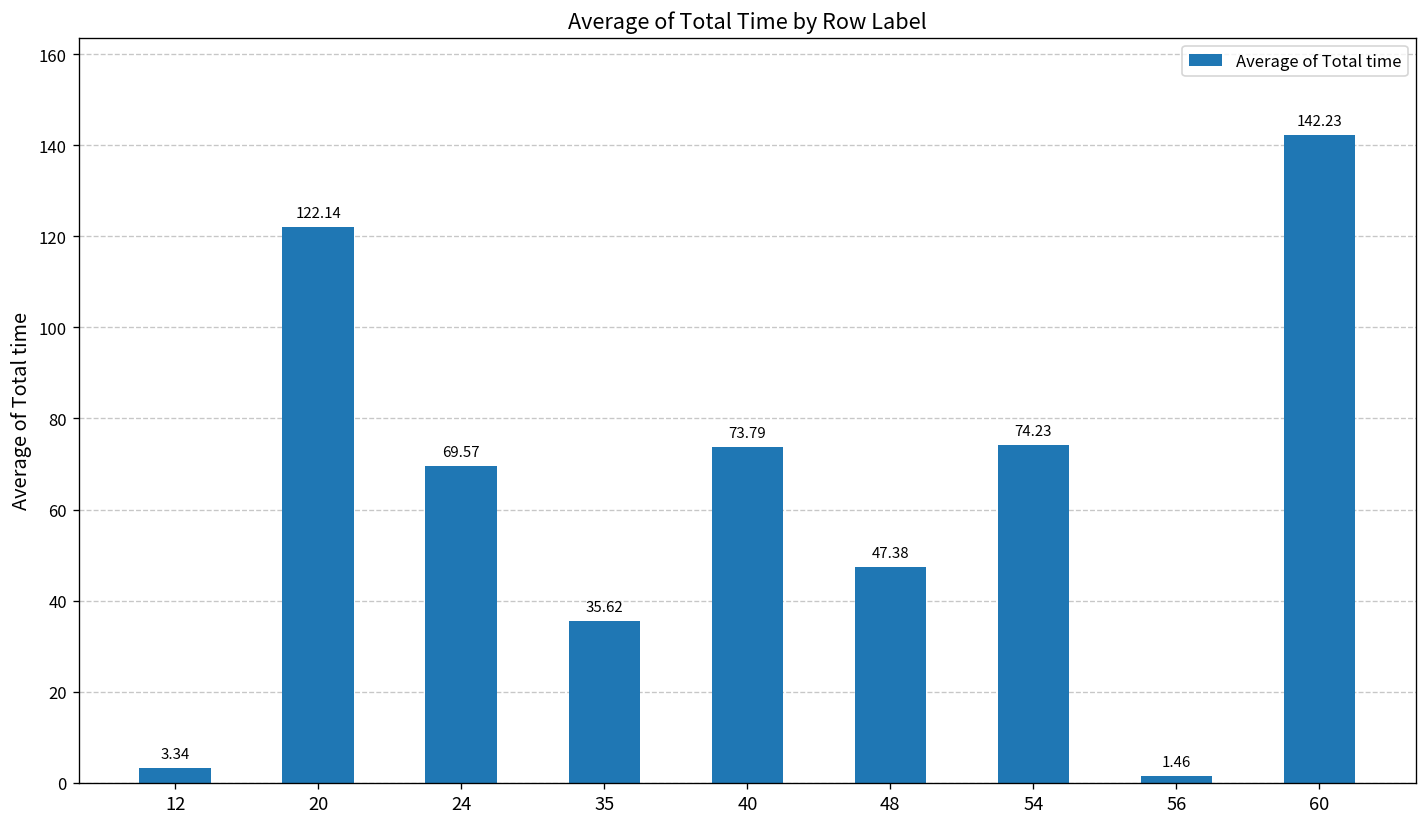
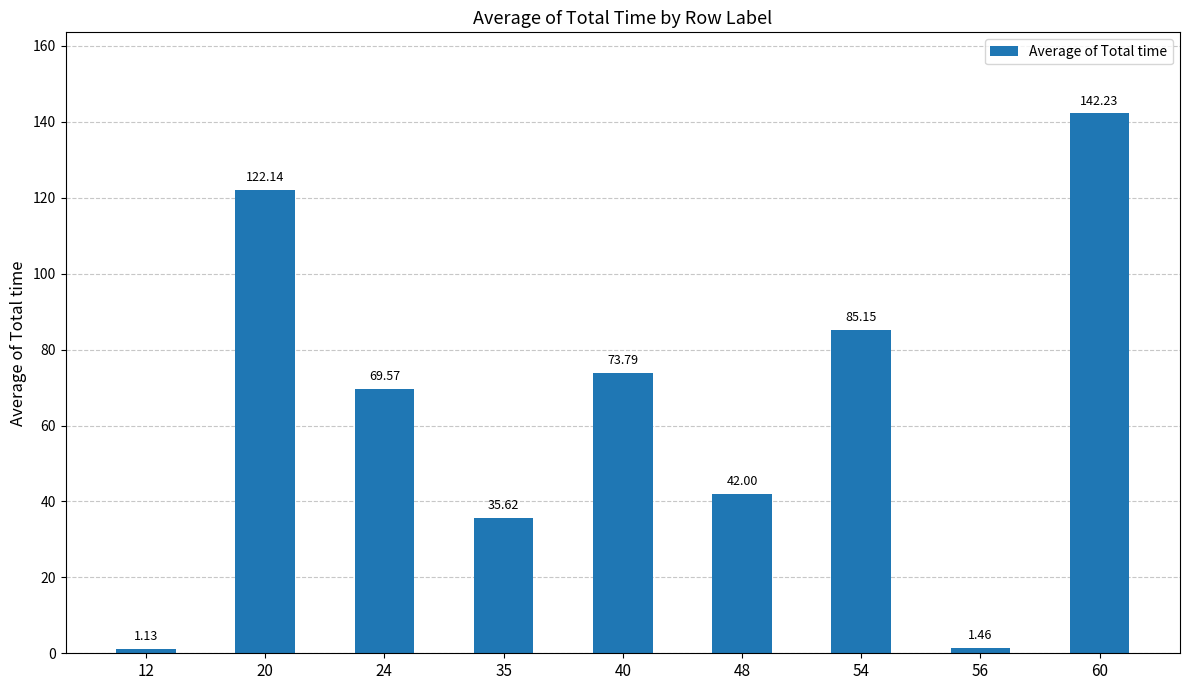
  {
-   "12": 3.34,
+   "12": 1.13,
    "20": 122.14,
    "24": 69.57,
    "35": 35.62,
    "40": 73.79,
-   "48": 47.38,
-   "54": 74.23,
+   "48": 42.00,
+   "54": 85.15,
    "56": 1.46,
    "60": 142.23
  }
